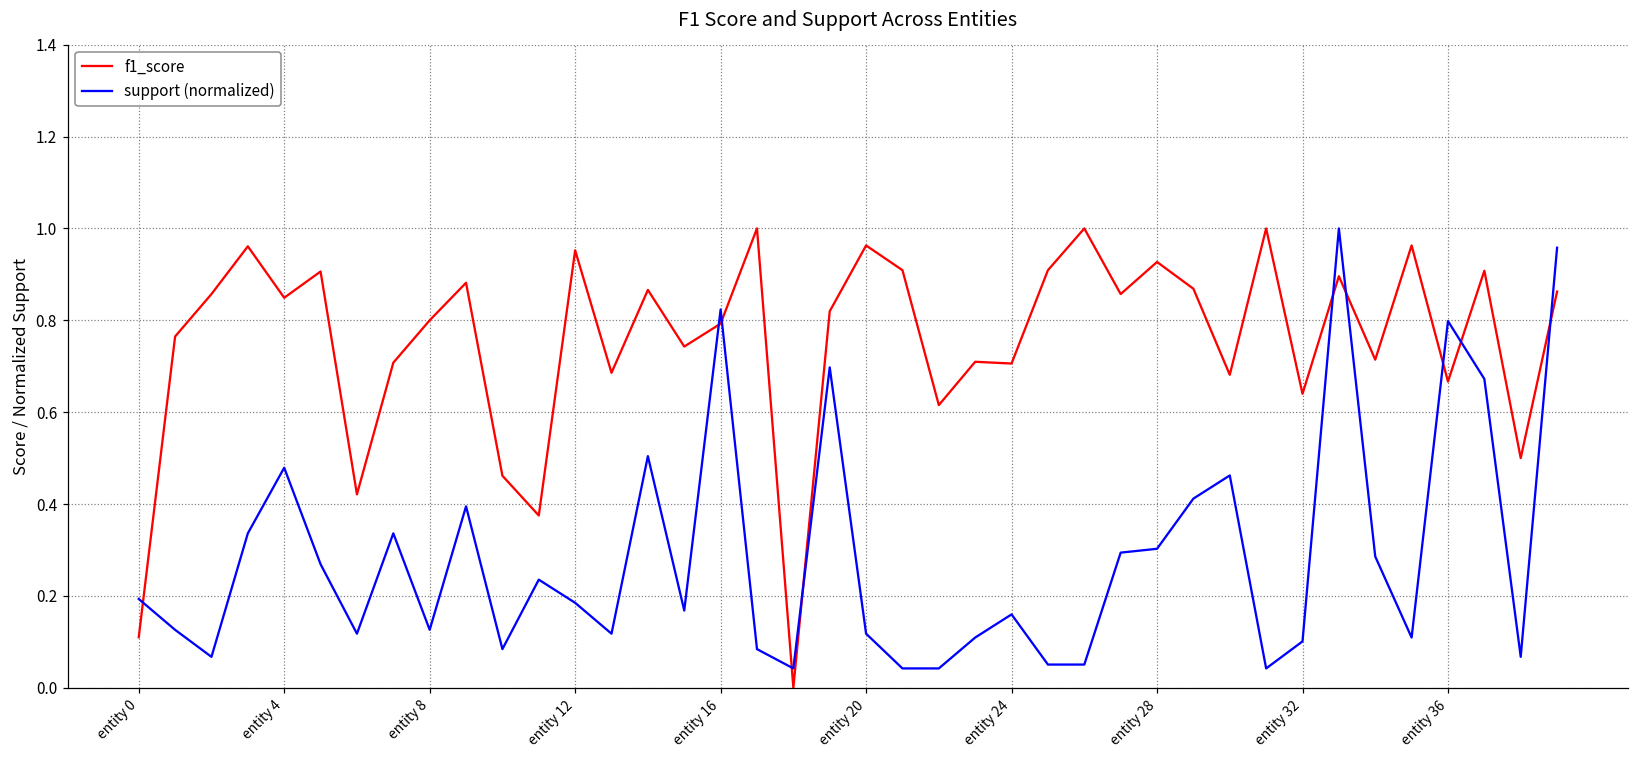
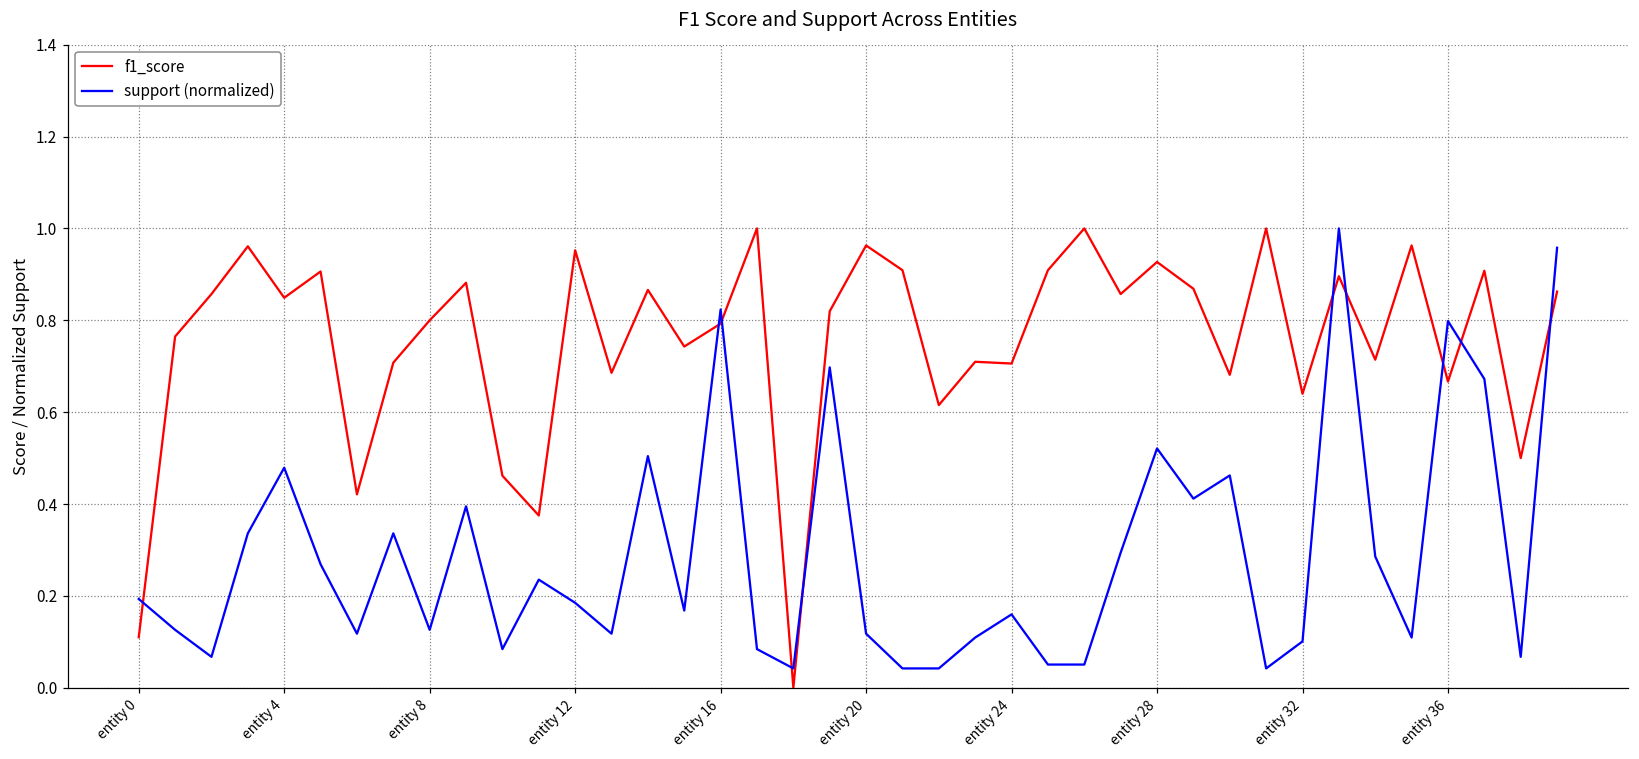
  {
    "f1_score": {
      "entity 0": 0.11,
      "entity 4": 0.85,
      "entity 8": 0.80,
      "entity 12": 0.95,
      "entity 16": 0.79,
      "entity 20": 0.96,
      "entity 24": 0.71,
      "entity 28": 0.93,
      "entity 32": 0.64,
      "entity 36": 0.67
    },
    "support (normalized)": {
      "entity 0": 0.19,
      "entity 4": 0.48,
      "entity 8": 0.13,
      "entity 12": 0.18,
      "entity 16": 0.82,
      "entity 20": 0.12,
      "entity 24": 0.16,
-     "entity 28": 0.30,
+     "entity 28": 0.52,
      "entity 32": 0.10,
      "entity 36": 0.80
    }
  }
